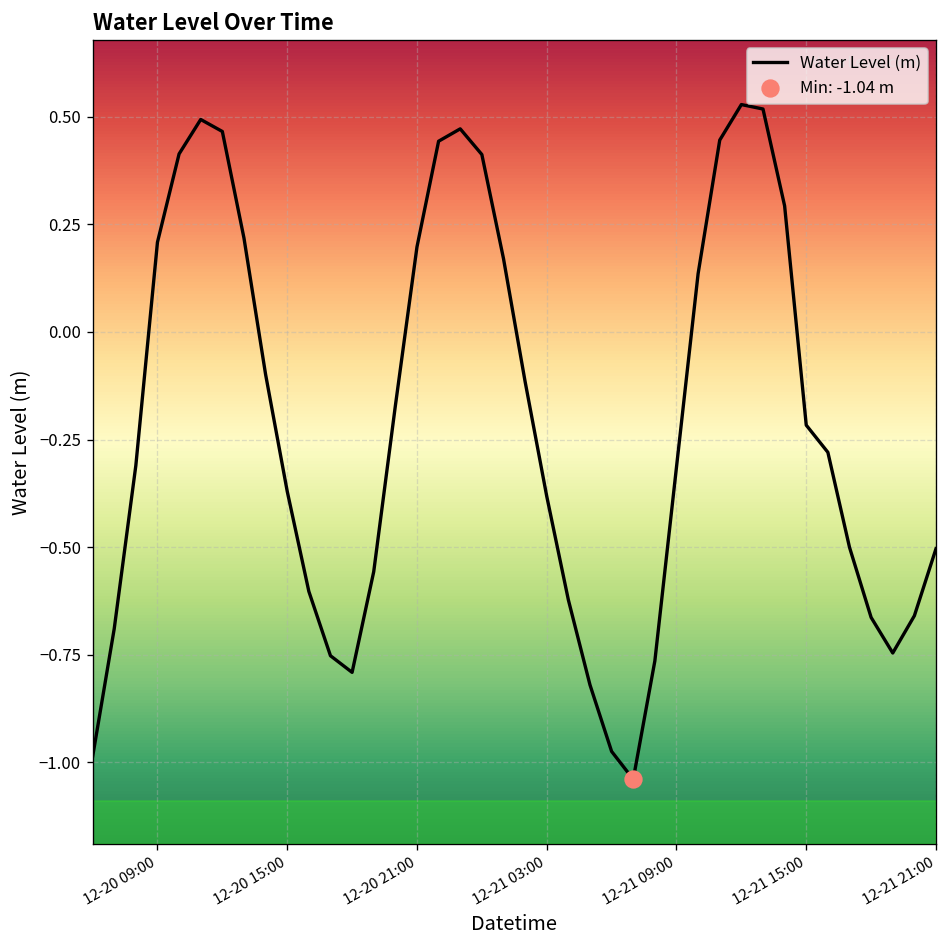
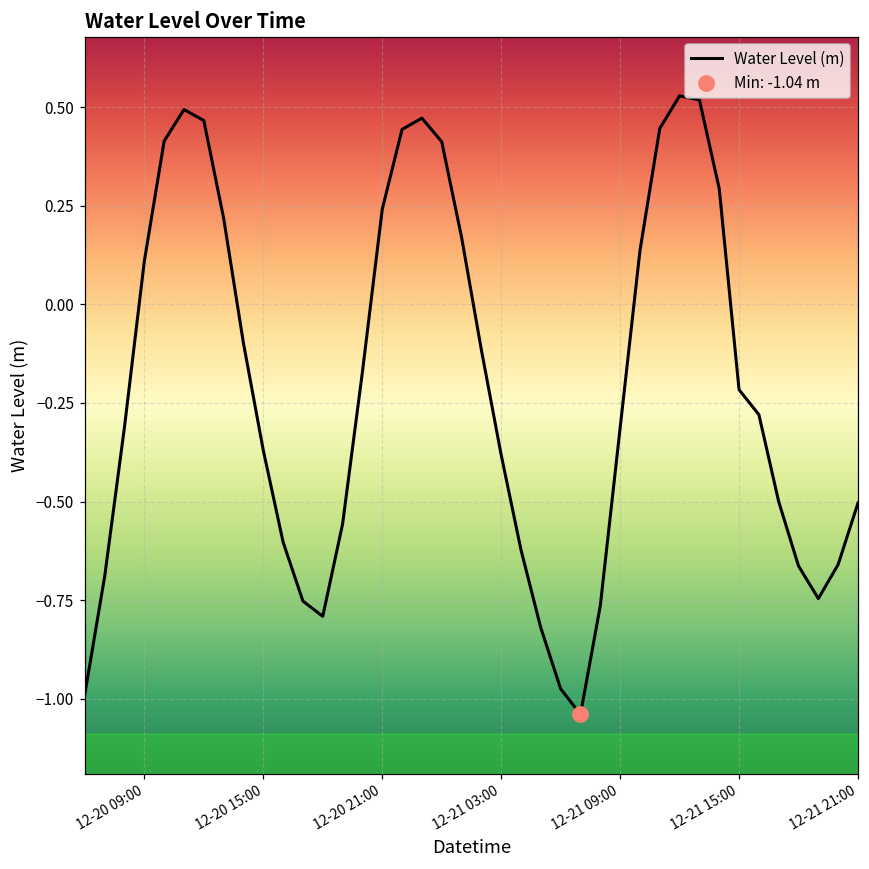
  {
    "Water Level (m)": {
-     "12-20 09:00": 0.21,
+     "12-20 09:00": 0.11,
      "12-20 15:00": -0.37,
-     "12-20 21:00": 0.20,
+     "12-20 21:00": 0.24,
      "12-21 03:00": -0.38,
      "12-21 09:00": -0.31,
      "12-21 15:00": -0.22,
      "12-21 21:00": -0.50
    }
  }
